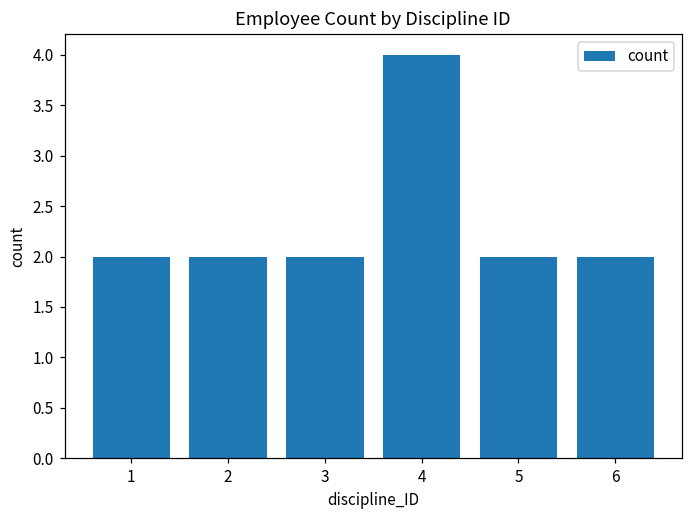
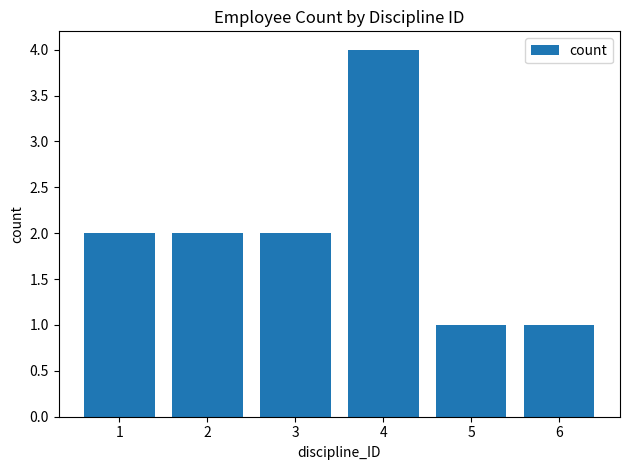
  {
    "1": 2,
    "2": 2,
    "3": 2,
    "4": 4,
-   "5": 2,
-   "6": 2
+   "5": 1,
+   "6": 1
  }
